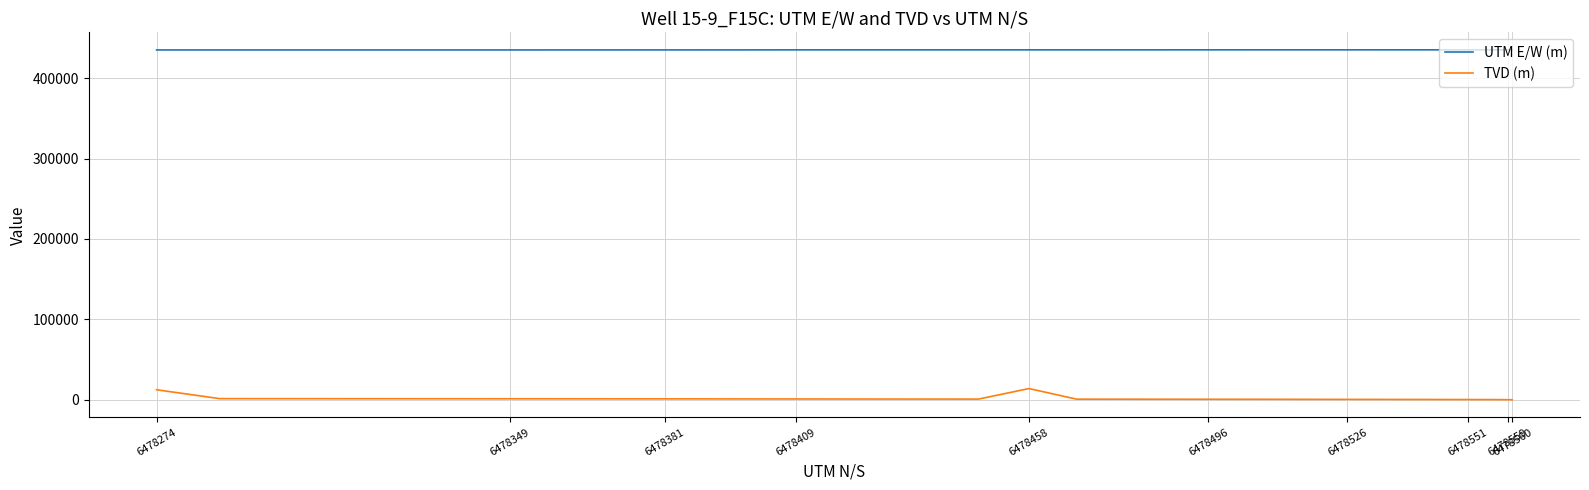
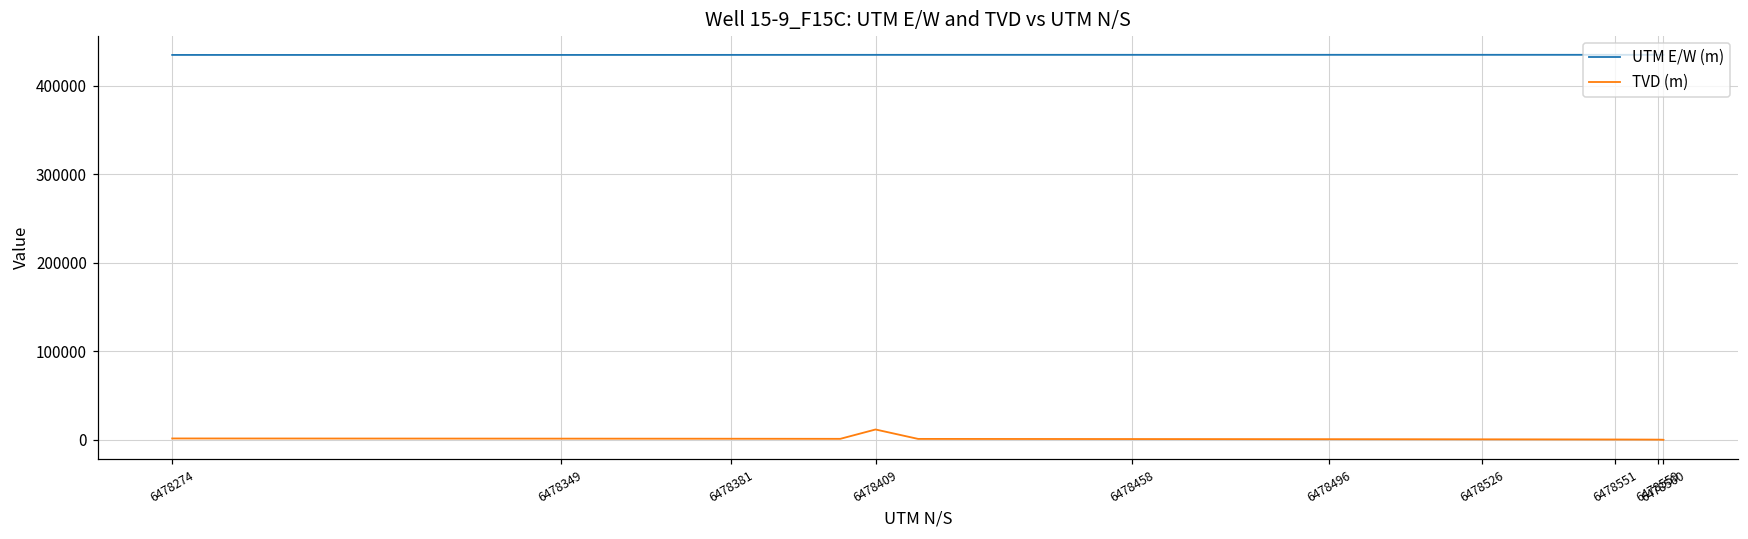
  {
    "UTM E/W (m)": {
      "6478274": 430000,
      "6478349": 430000,
      "6478381": 430000,
      "6478409": 440000,
      "6478458": 440000,
      "6478496": 440000,
      "6478526": 440000
    },
    "TVD (m)": {
-     "6478274": 10000,
+     "6478274": 0,
      "6478349": 0,
      "6478381": 0,
-     "6478409": 0,
-     "6478458": 10000,
+     "6478409": 10000,
+     "6478458": 0,
      "6478496": 0,
      "6478526": 0,
      "6478551": 0,
      "6478559": 0,
      "6478560": 0
    }
  }
